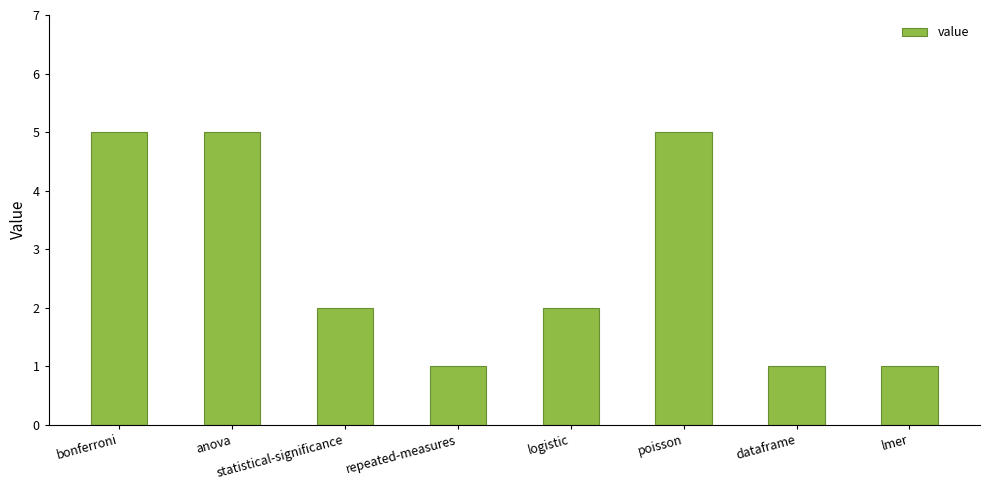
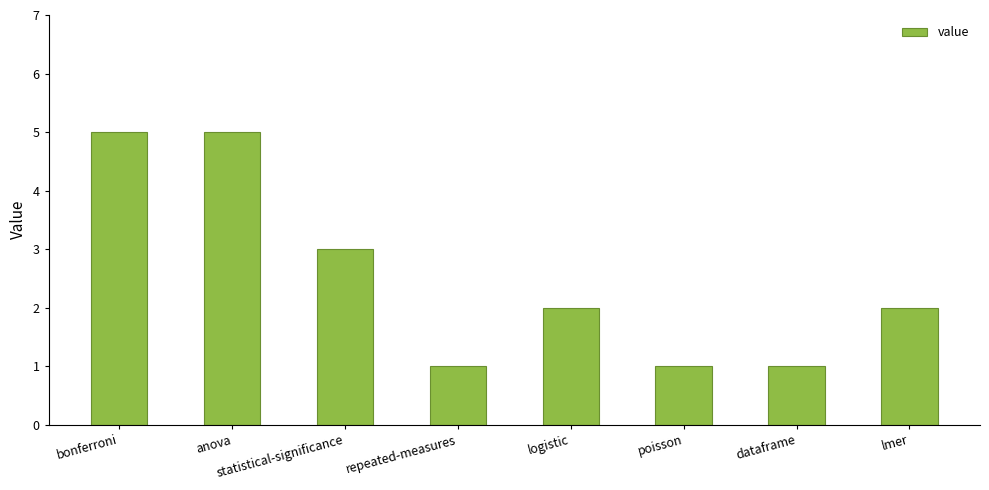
  {
    "bonferroni": 5,
    "anova": 5,
-   "statistical-significance": 2,
+   "statistical-significance": 3,
    "repeated-measures": 1,
    "logistic": 2,
-   "poisson": 5,
+   "poisson": 1,
    "dataframe": 1,
-   "lmer": 1
+   "lmer": 2
  }
